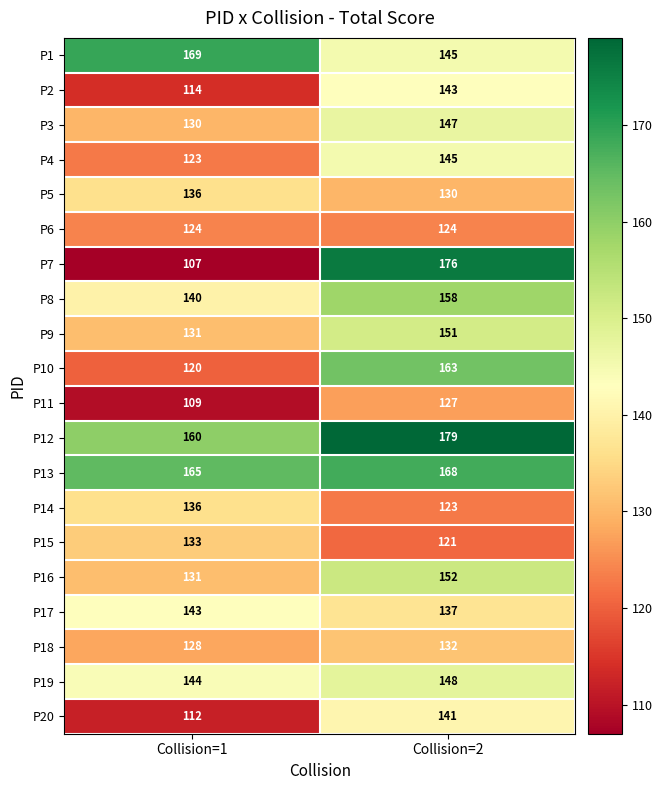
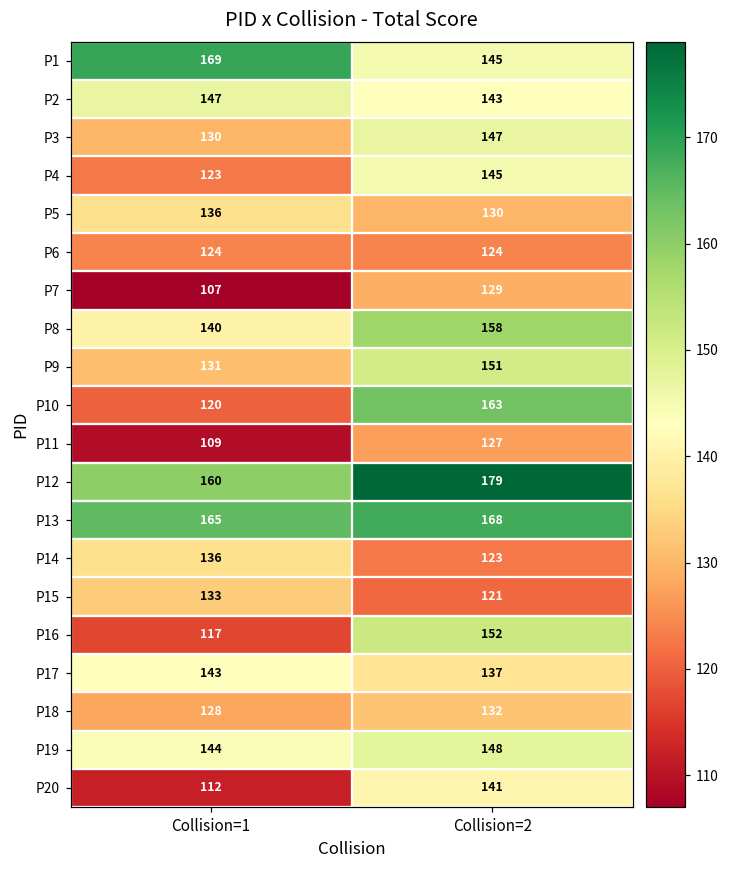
  {
    "P1": {
      "Collision=1": 169,
      "Collision=2": 145
    },
    "P2": {
-     "Collision=1": 114,
+     "Collision=1": 147,
      "Collision=2": 143
    },
    "P3": {
      "Collision=1": 130,
      "Collision=2": 147
    },
    "P4": {
      "Collision=1": 123,
      "Collision=2": 145
    },
    "P5": {
      "Collision=1": 136,
      "Collision=2": 130
    },
    "P6": {
      "Collision=1": 124,
      "Collision=2": 124
    },
    "P7": {
      "Collision=1": 107,
-     "Collision=2": 176
+     "Collision=2": 129
    },
    "P8": {
      "Collision=1": 140,
      "Collision=2": 158
    },
    "P9": {
      "Collision=1": 131,
      "Collision=2": 151
    },
    "P10": {
      "Collision=1": 120,
      "Collision=2": 163
    },
    "P11": {
      "Collision=1": 109,
      "Collision=2": 127
    },
    "P12": {
      "Collision=1": 160,
      "Collision=2": 179
    },
    "P13": {
      "Collision=1": 165,
      "Collision=2": 168
    },
    "P14": {
      "Collision=1": 136,
      "Collision=2": 123
    },
    "P15": {
      "Collision=1": 133,
      "Collision=2": 121
    },
    "P16": {
-     "Collision=1": 131,
+     "Collision=1": 117,
      "Collision=2": 152
    },
    "P17": {
      "Collision=1": 143,
      "Collision=2": 137
    },
    "P18": {
      "Collision=1": 128,
      "Collision=2": 132
    },
    "P19": {
      "Collision=1": 144,
      "Collision=2": 148
    },
    "P20": {
      "Collision=1": 112,
      "Collision=2": 141
    }
  }
